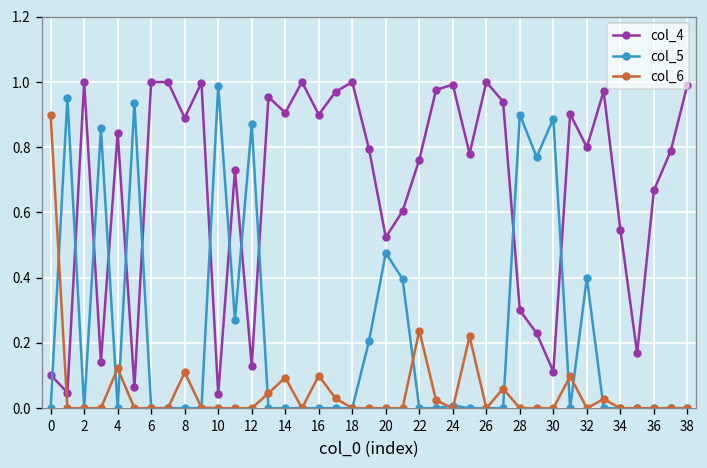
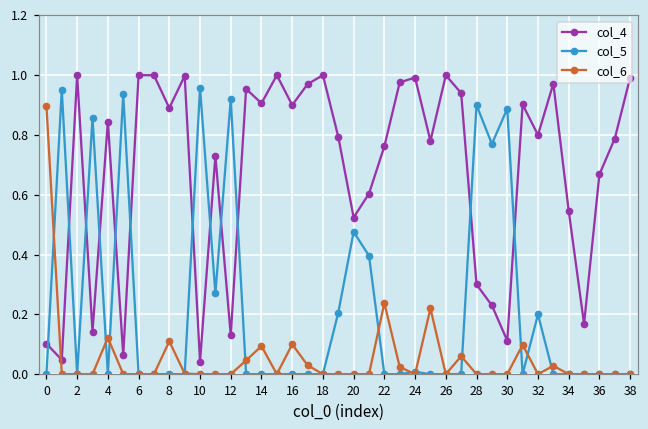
  {
    "col_4": {
      "0": 0.10,
      "2": 1.00,
      "4": 0.85,
      "6": 1.00,
      "8": 0.89,
      "10": 0.04,
      "12": 0.13,
      "14": 0.91,
      "16": 0.90,
      "18": 1.00,
      "20": 0.52,
      "22": 0.76,
      "24": 0.99,
      "26": 1.00,
      "28": 0.30,
      "30": 0.11,
      "32": 0.80,
      "34": 0.55,
      "36": 0.67,
      "38": 0.99
    },
    "col_5": {
      "0": 0.00,
      "4": 0.00,
      "8": 0.00,
-     "10": 0.99,
-     "12": 0.87,
+     "10": 0.96,
+     "12": 0.92,
      "14": 0.00,
      "16": 0.00,
      "20": 0.48,
      "22": 0.00,
      "28": 0.90,
      "30": 0.89,
-     "32": 0.4
+     "32": 0.2
    },
    "col_6": {
      "0": 0.90,
      "4": 0.12,
      "8": 0.11,
      "10": 0.00,
      "12": 0.00,
      "14": 0.09,
      "16": 0.10,
      "20": 0.00,
      "22": 0.24,
      "28": 0.00,
      "30": 0.00,
      "32": 0.00
    }
  }
